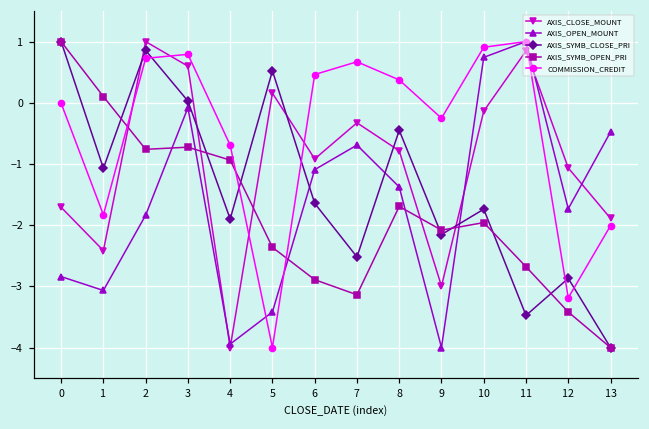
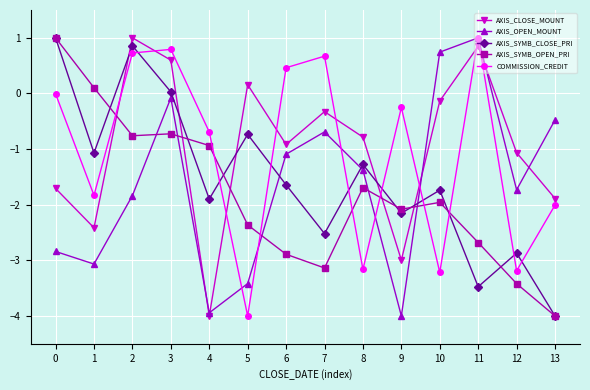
  {
    "AXIS_SYMB_CLOSE_PRI": {
      "1": -1.1,
      "2": 0.9,
      "3": 0.0,
      "4": -1.9,
-     "5": 0.5,
+     "5": -0.7,
      "6": -1.6,
      "7": -2.5,
-     "8": -0.4,
+     "8": -1.3,
      "9": -2.2,
      "10": -1.7,
      "11": -3.5,
      "12": -2.9
    },
    "COMMISSION_CREDIT": {
      "0": 0.0,
      "1": -1.8,
      "2": 0.7,
      "3": 0.8,
      "4": -0.7,
      "5": -4.0,
      "6": 0.5,
      "7": 0.7,
-     "8": 0.4,
+     "8": -3.2,
      "9": -0.3,
-     "10": 0.9,
+     "10": -3.2,
      "12": -3.2,
      "13": -2.0
    }
  }
